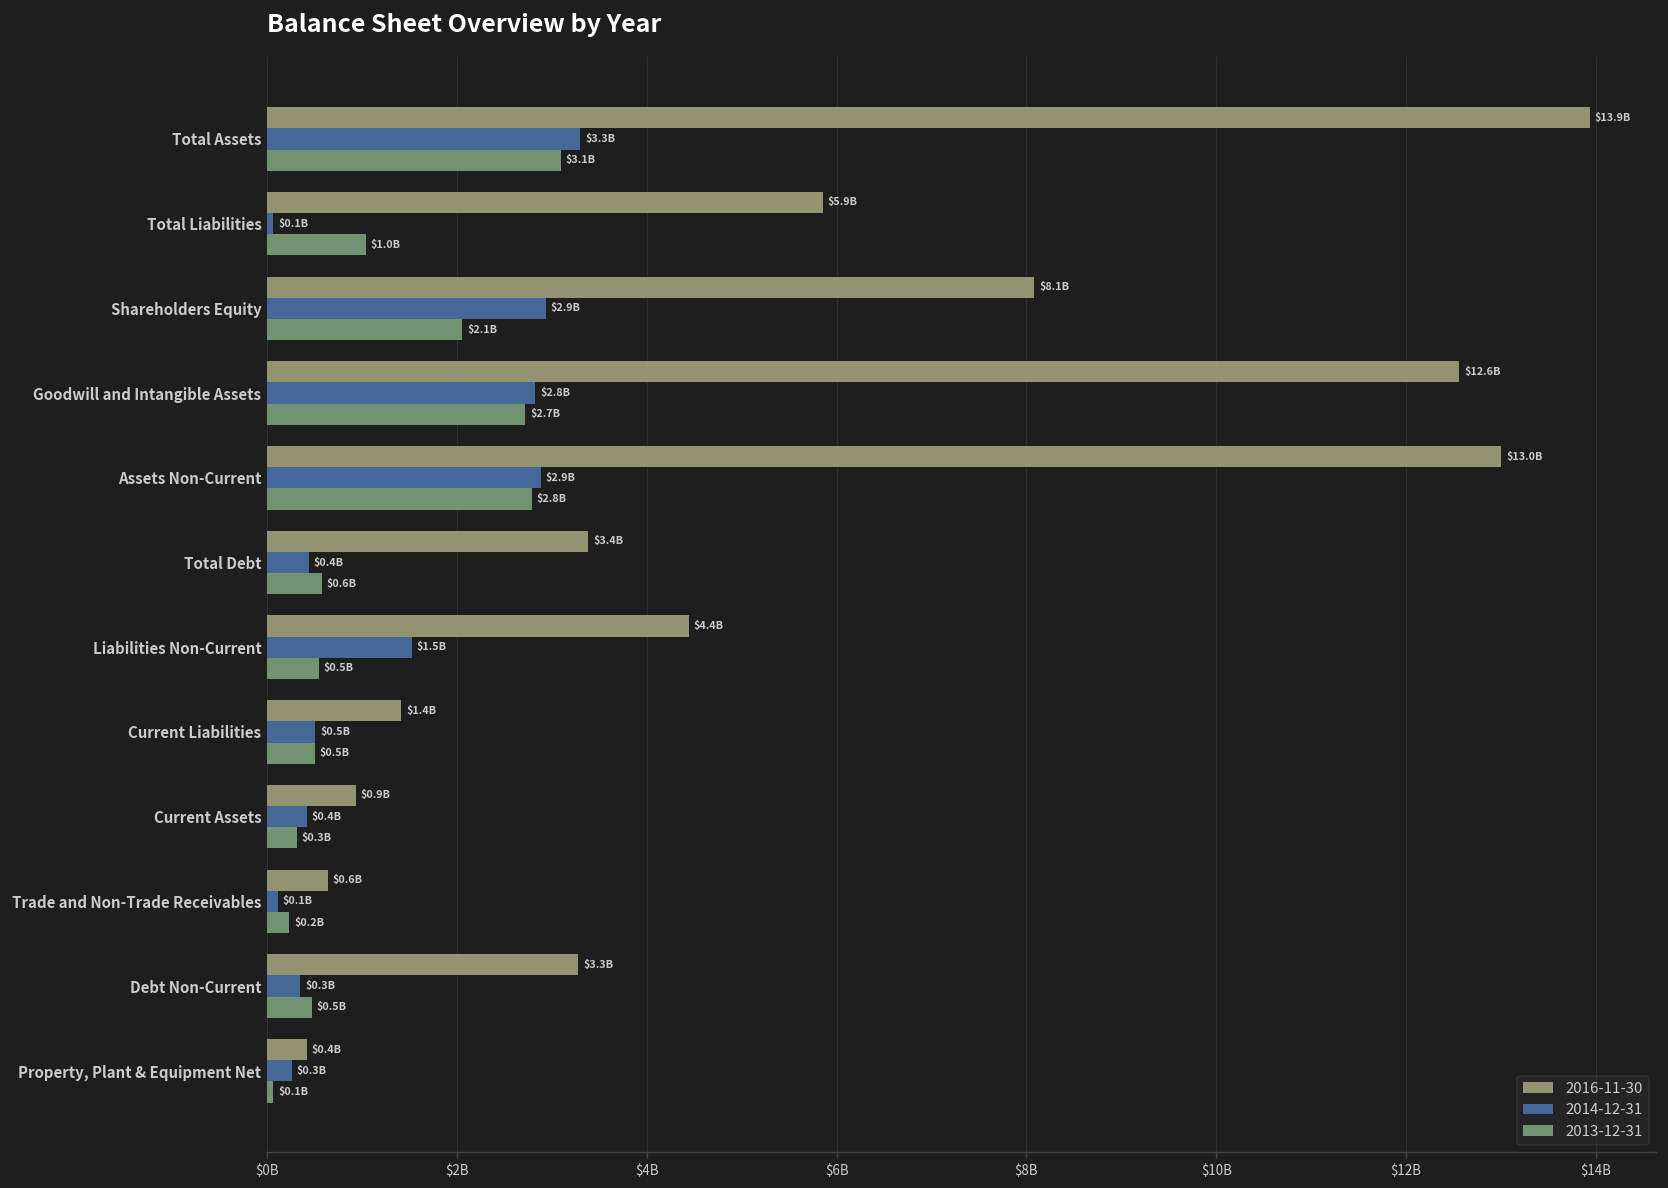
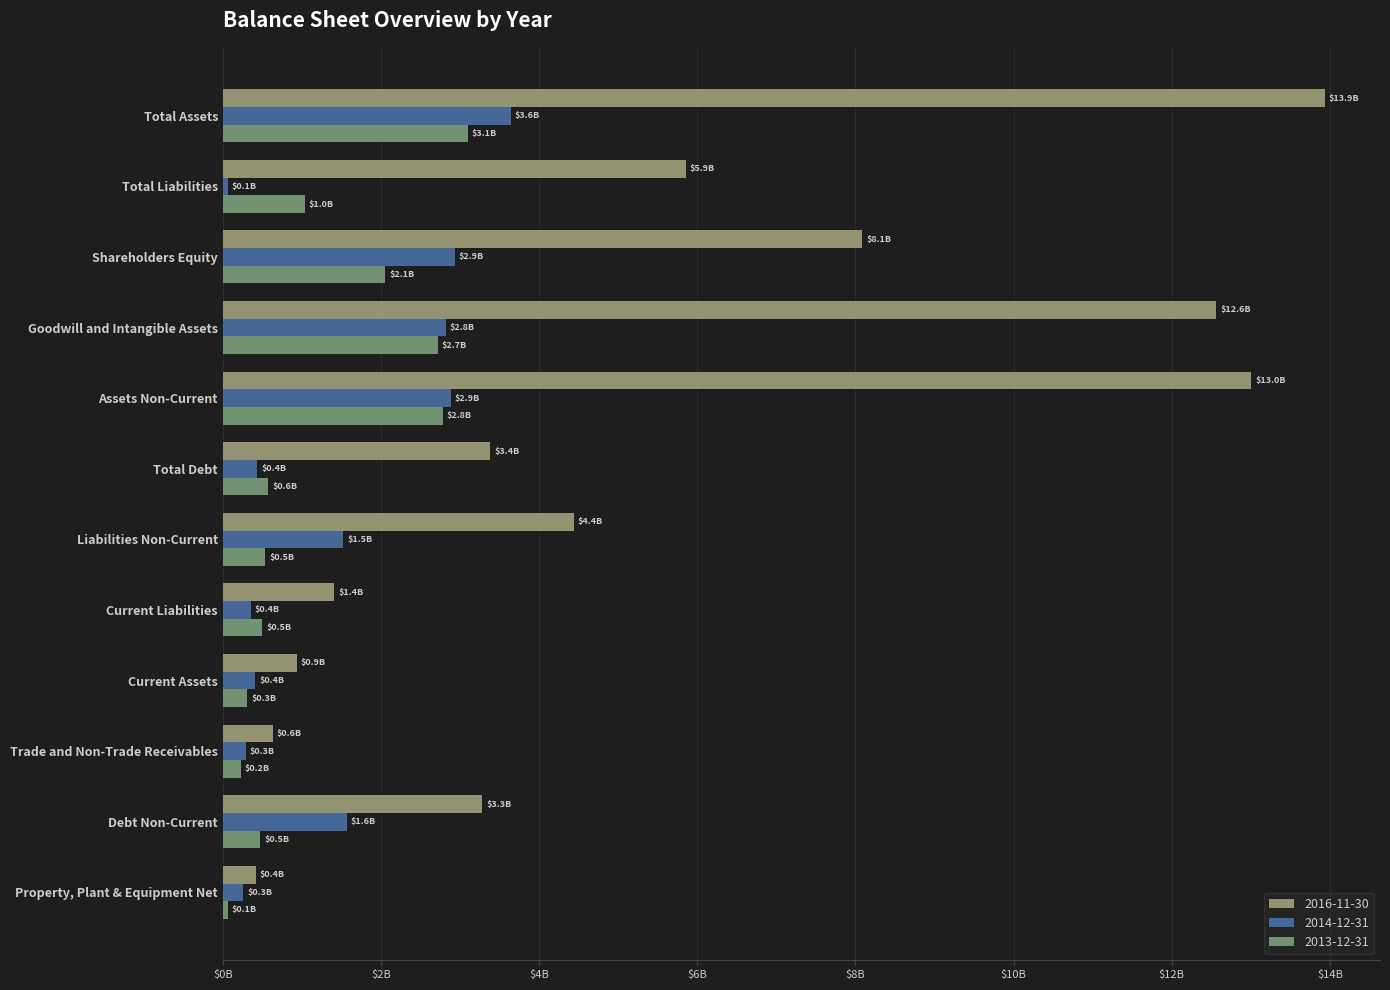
  {
    "2014-12-31": {
-     "Total Assets": "$3.3B",
+     "Total Assets": "$3.6B",
      "Total Liabilities": "$0.1B",
      "Shareholders Equity": "$2.9B",
      "Goodwill and Intangible Assets": "$2.8B",
      "Assets Non-Current": "$2.9B",
      "Total Debt": "$0.4B",
      "Liabilities Non-Current": "$1.5B",
-     "Current Liabilities": "$0.5B",
+     "Current Liabilities": "$0.4B",
      "Current Assets": "$0.4B",
-     "Trade and Non-Trade Receivables": "$0.1B",
-     "Debt Non-Current": "$0.3B",
+     "Trade and Non-Trade Receivables": "$0.3B",
+     "Debt Non-Current": "$1.6B",
      "Property, Plant & Equipment Net": "$0.3B"
    }
  }
